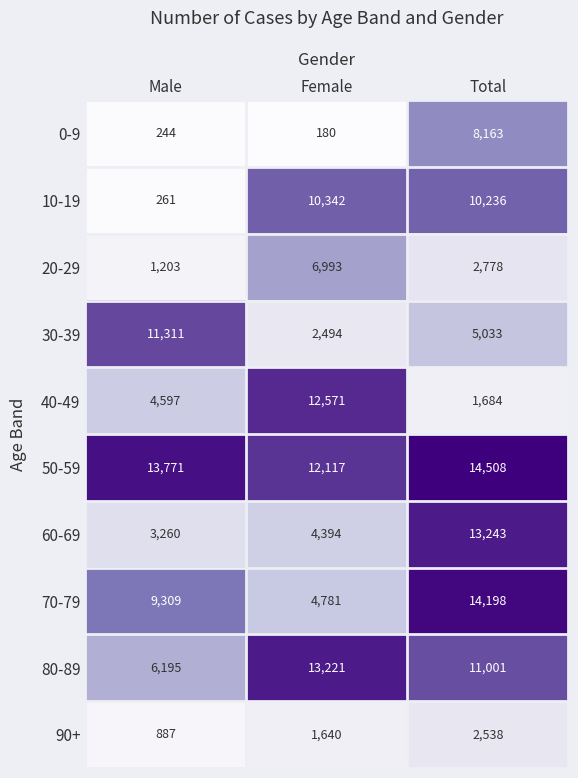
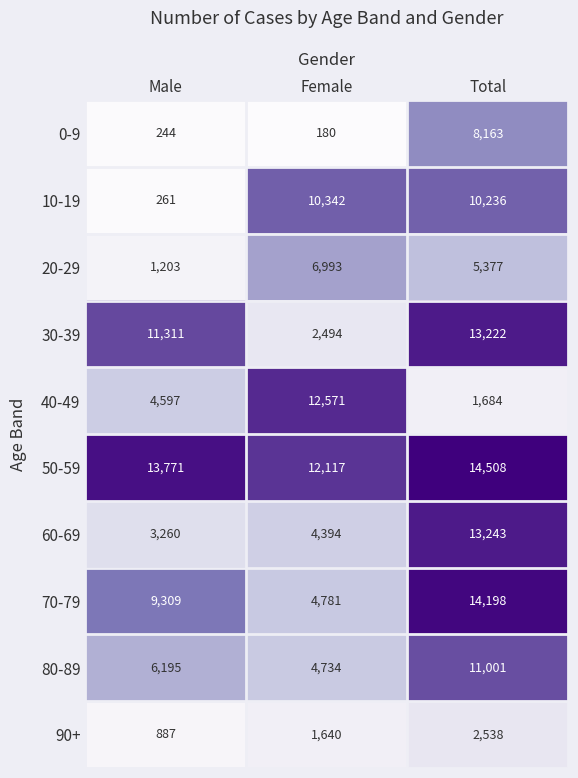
  {
    "0-9": {
      "Male": "244",
      "Female": "180",
      "Total": "8,163"
    },
    "10-19": {
      "Male": "261",
      "Female": "10,342",
      "Total": "10,236"
    },
    "20-29": {
      "Male": "1,203",
      "Female": "6,993",
-     "Total": "2,778"
+     "Total": "5,377"
    },
    "30-39": {
      "Male": "11,311",
      "Female": "2,494",
-     "Total": "5,033"
+     "Total": "13,222"
    },
    "40-49": {
      "Male": "4,597",
      "Female": "12,571",
      "Total": "1,684"
    },
    "50-59": {
      "Male": "13,771",
      "Female": "12,117",
      "Total": "14,508"
    },
    "60-69": {
      "Male": "3,260",
      "Female": "4,394",
      "Total": "13,243"
    },
    "70-79": {
      "Male": "9,309",
      "Female": "4,781",
      "Total": "14,198"
    },
    "80-89": {
      "Male": "6,195",
-     "Female": "13,221",
+     "Female": "4,734",
      "Total": "11,001"
    },
    "90+": {
      "Male": "887",
      "Female": "1,640",
      "Total": "2,538"
    }
  }
